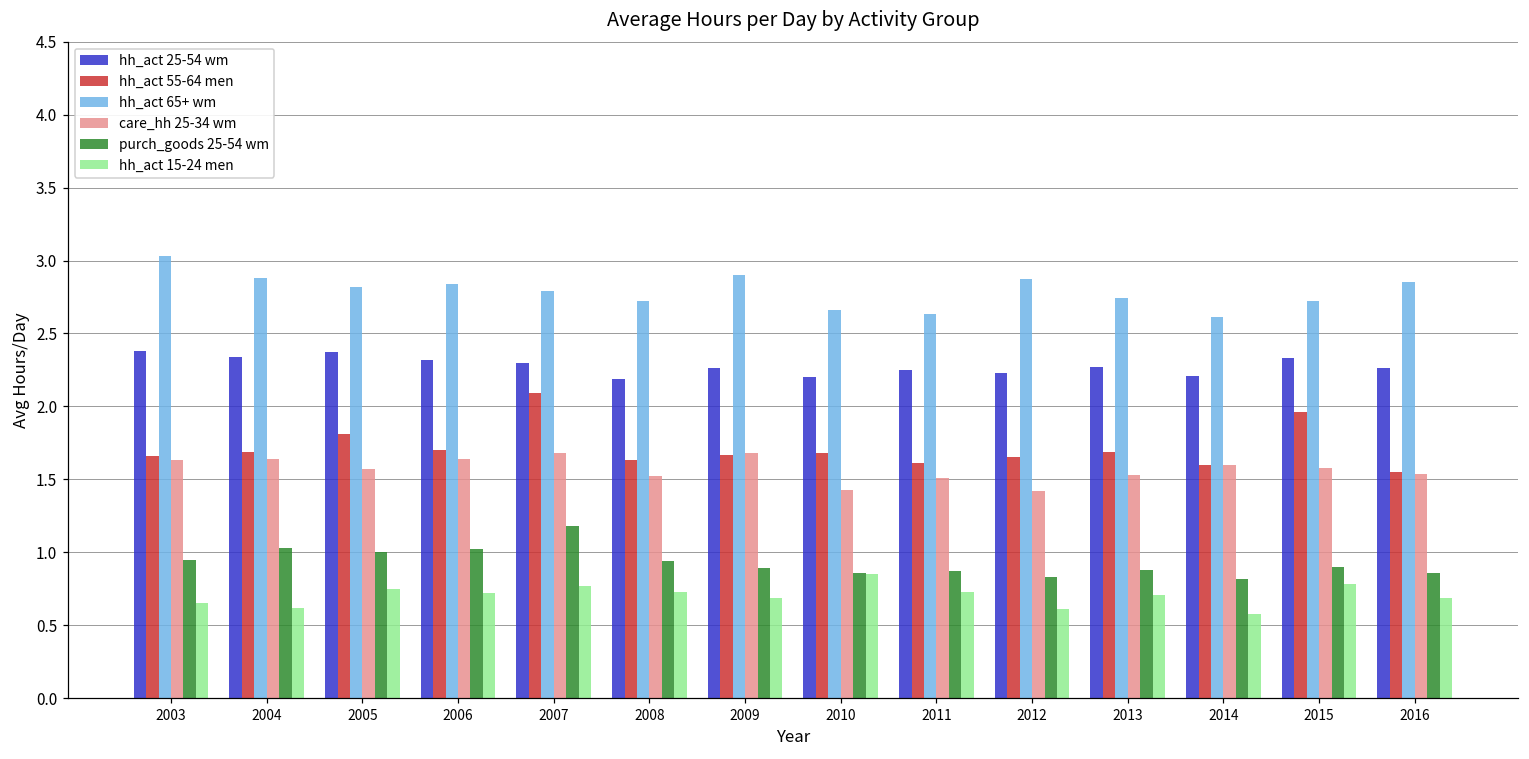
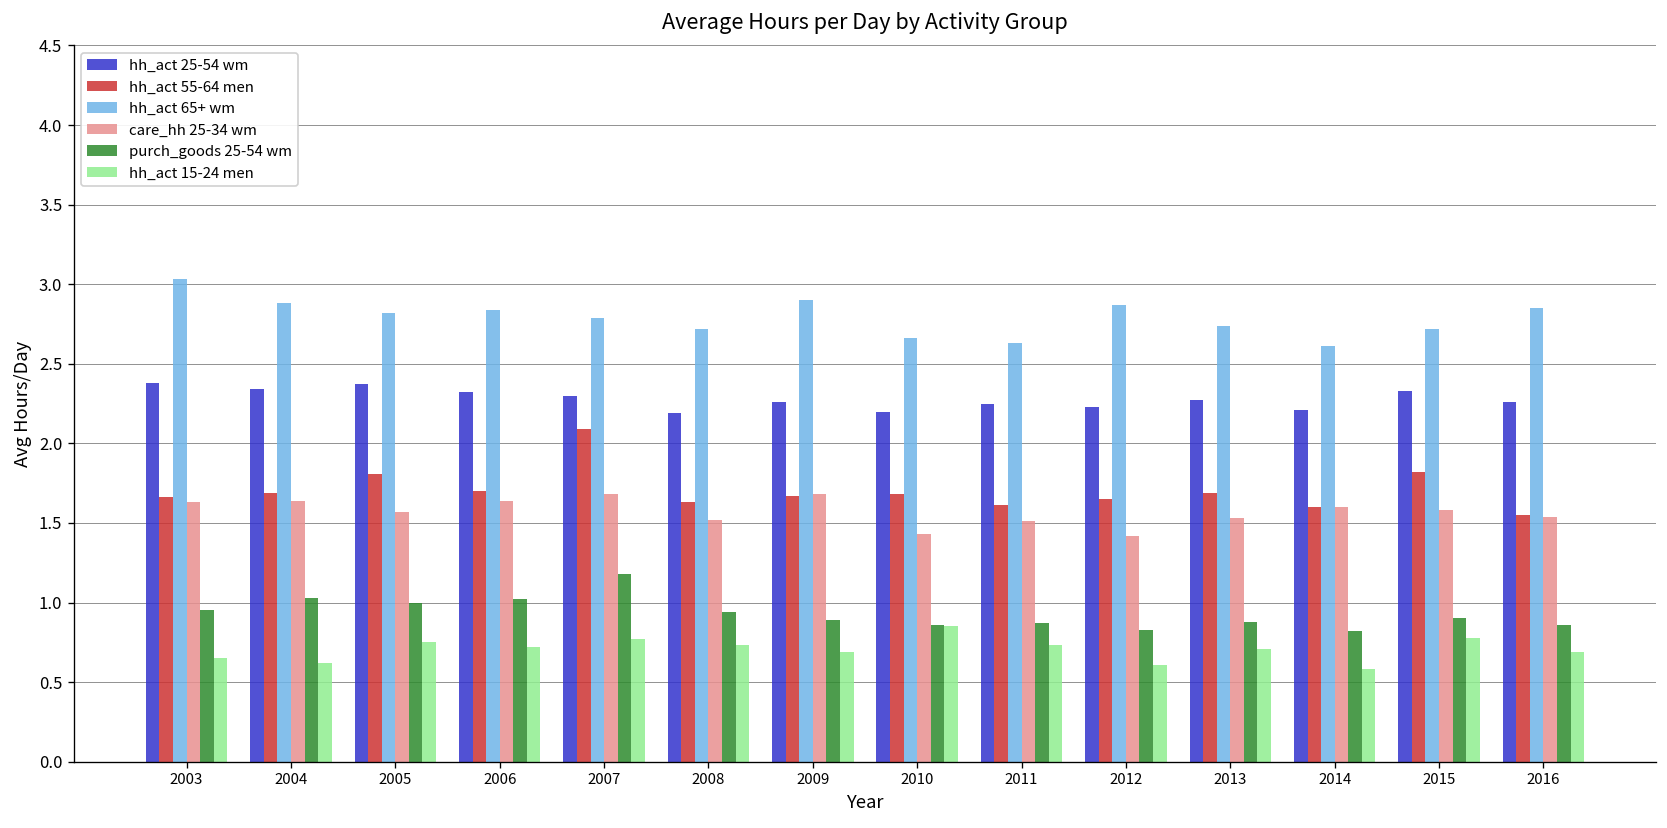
  {
    "hh_act 25-54 wm": {
      "2003": 2.38,
      "2004": 2.34,
      "2005": 2.37,
      "2006": 2.32,
      "2007": 2.30,
      "2008": 2.19,
      "2009": 2.26,
      "2010": 2.20,
      "2011": 2.25,
      "2012": 2.23,
      "2013": 2.27,
      "2014": 2.21,
      "2015": 2.33,
      "2016": 2.26
    },
    "hh_act 55-64 men": {
      "2003": 1.66,
      "2004": 1.69,
      "2005": 1.81,
      "2006": 1.70,
      "2007": 2.09,
      "2008": 1.63,
      "2009": 1.67,
      "2010": 1.68,
      "2011": 1.61,
      "2012": 1.65,
      "2013": 1.69,
      "2014": 1.60,
-     "2015": 1.96,
+     "2015": 1.82,
      "2016": 1.55
    },
    "hh_act 65+ wm": {
      "2003": 3.03,
      "2004": 2.88,
      "2005": 2.82,
      "2006": 2.84,
      "2007": 2.79,
      "2008": 2.72,
      "2009": 2.90,
      "2010": 2.66,
      "2011": 2.63,
      "2012": 2.87,
      "2013": 2.74,
      "2014": 2.61,
      "2015": 2.72,
      "2016": 2.85
    },
    "care_hh 25-34 wm": {
      "2003": 1.63,
      "2004": 1.64,
      "2005": 1.57,
      "2006": 1.64,
      "2007": 1.68,
      "2008": 1.52,
      "2009": 1.68,
      "2010": 1.43,
      "2011": 1.51,
      "2012": 1.42,
      "2013": 1.53,
      "2014": 1.60,
      "2015": 1.58,
      "2016": 1.54
    },
    "purch_goods 25-54 wm": {
      "2003": 0.95,
      "2004": 1.03,
      "2005": 1.00,
      "2006": 1.02,
      "2007": 1.18,
      "2008": 0.94,
      "2009": 0.89,
      "2010": 0.86,
      "2011": 0.87,
      "2012": 0.83,
      "2013": 0.88,
      "2014": 0.82,
      "2015": 0.90,
      "2016": 0.86
    },
    "hh_act 15-24 men": {
      "2003": 0.65,
      "2004": 0.62,
      "2005": 0.75,
      "2006": 0.72,
      "2007": 0.77,
      "2008": 0.73,
      "2009": 0.69,
      "2010": 0.85,
      "2011": 0.73,
      "2012": 0.61,
      "2013": 0.71,
      "2014": 0.58,
      "2015": 0.78,
      "2016": 0.69
    }
  }
